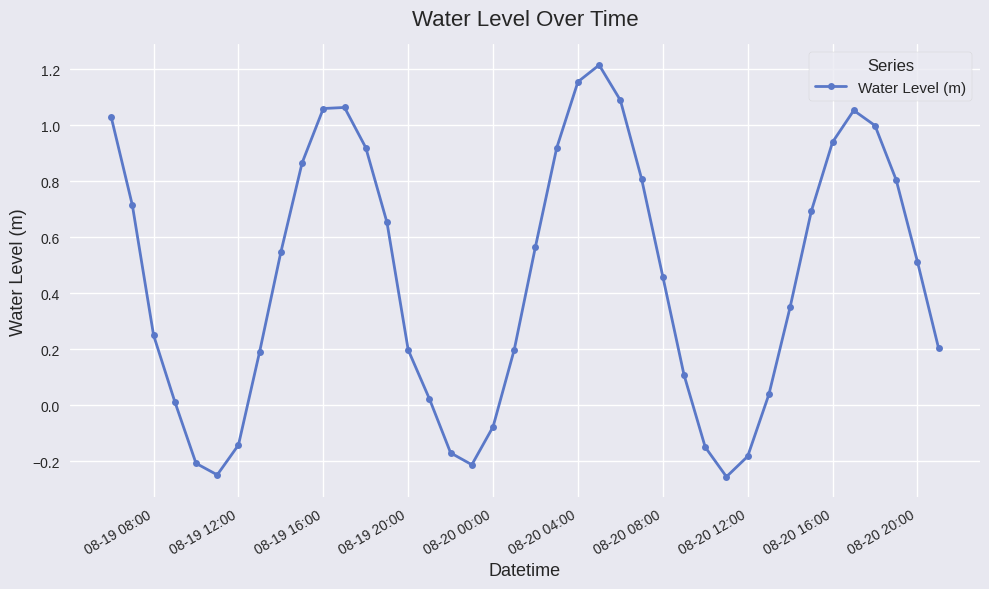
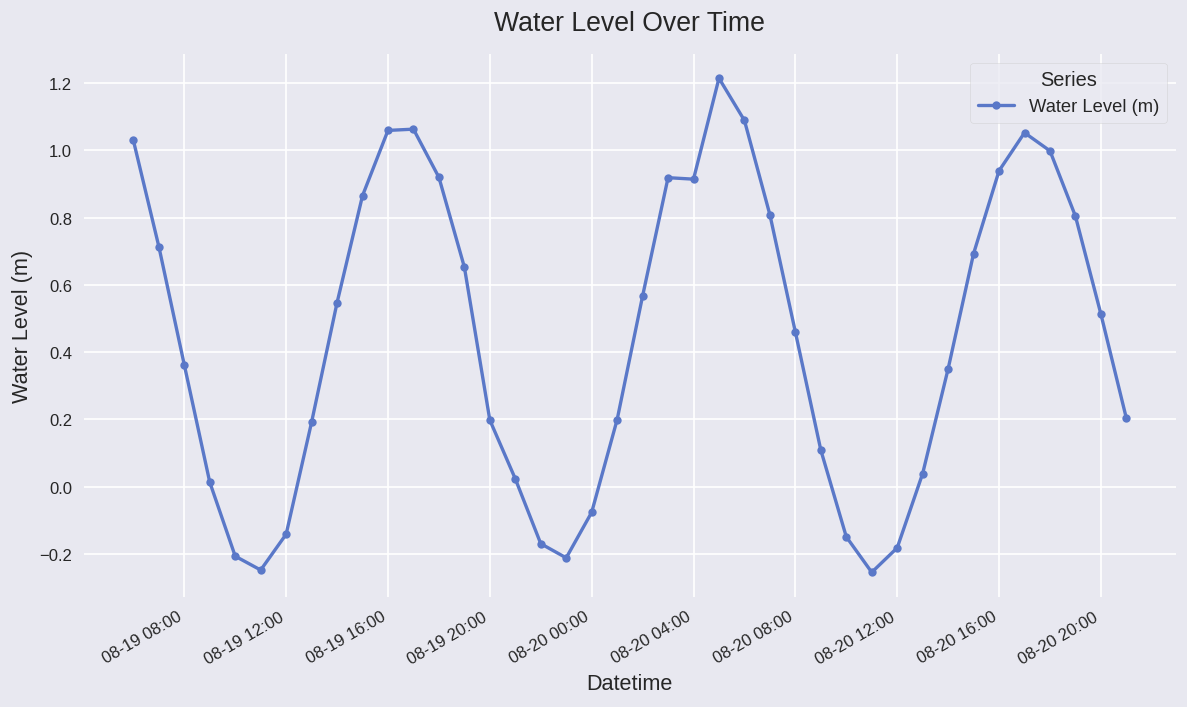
  {
-   "08-19 08:00": 0.25,
+   "08-19 08:00": 0.36,
    "08-19 12:00": -0.14,
    "08-19 16:00": 1.06,
    "08-19 20:00": 0.20,
    "08-20 00:00": -0.08,
-   "08-20 04:00": 1.15,
+   "08-20 04:00": 0.91,
    "08-20 08:00": 0.46,
    "08-20 12:00": -0.18,
    "08-20 16:00": 0.94,
    "08-20 20:00": 0.51
  }
